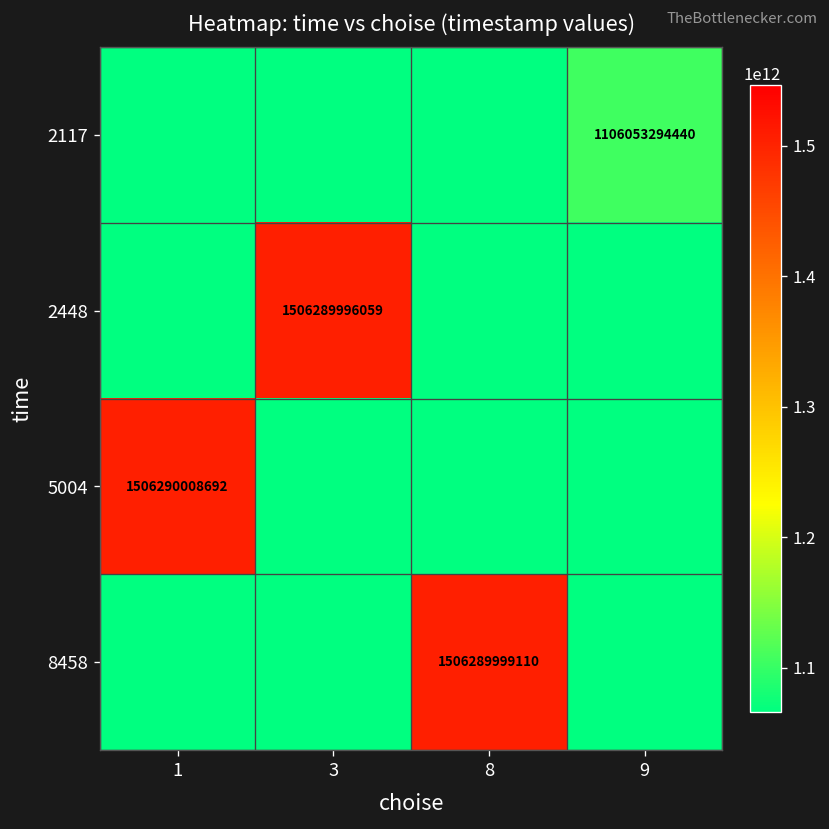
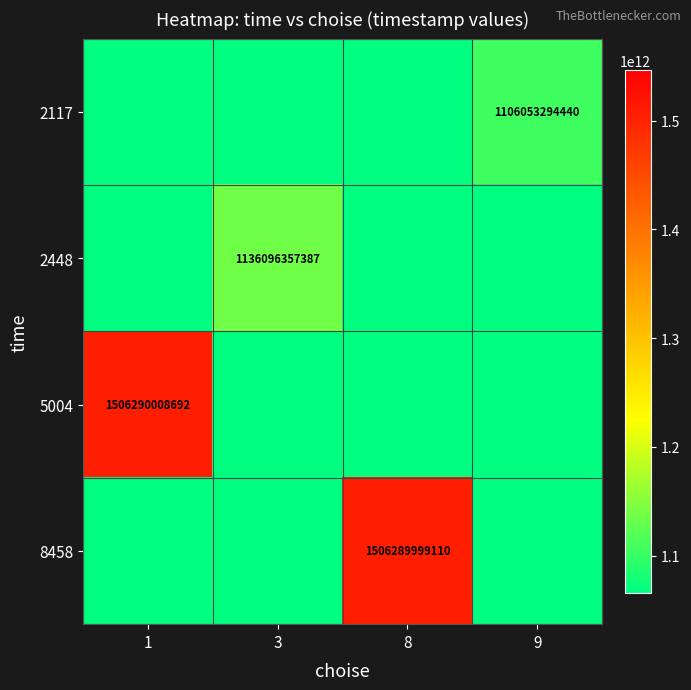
  {
    "2117": {
      "9": 1106053294440
    },
    "2448": {
-     "3": 1506289996059
+     "3": 1136096357387
    },
    "5004": {
      "1": 1506290008692
    },
    "8458": {
      "8": 1506289999110
    }
  }
